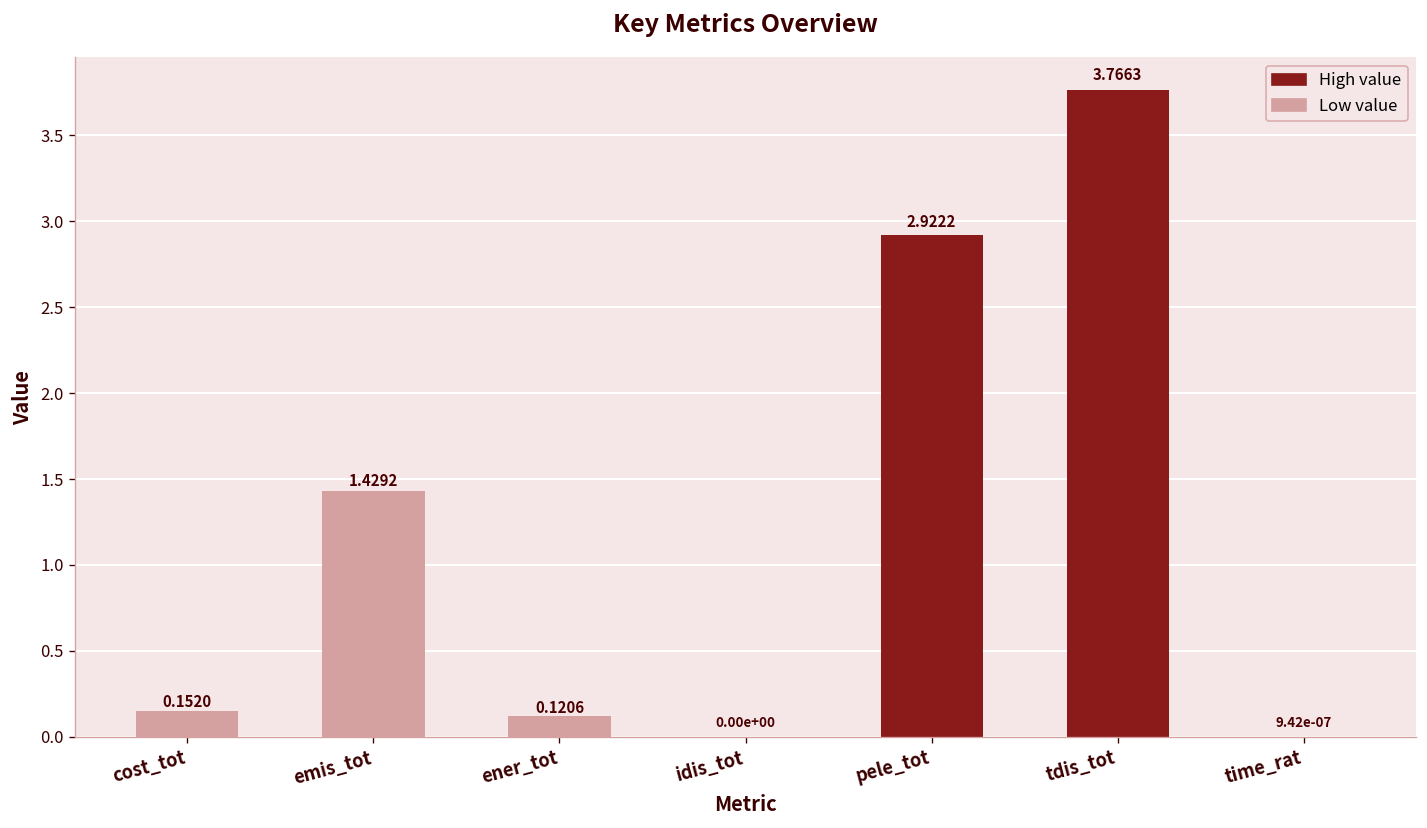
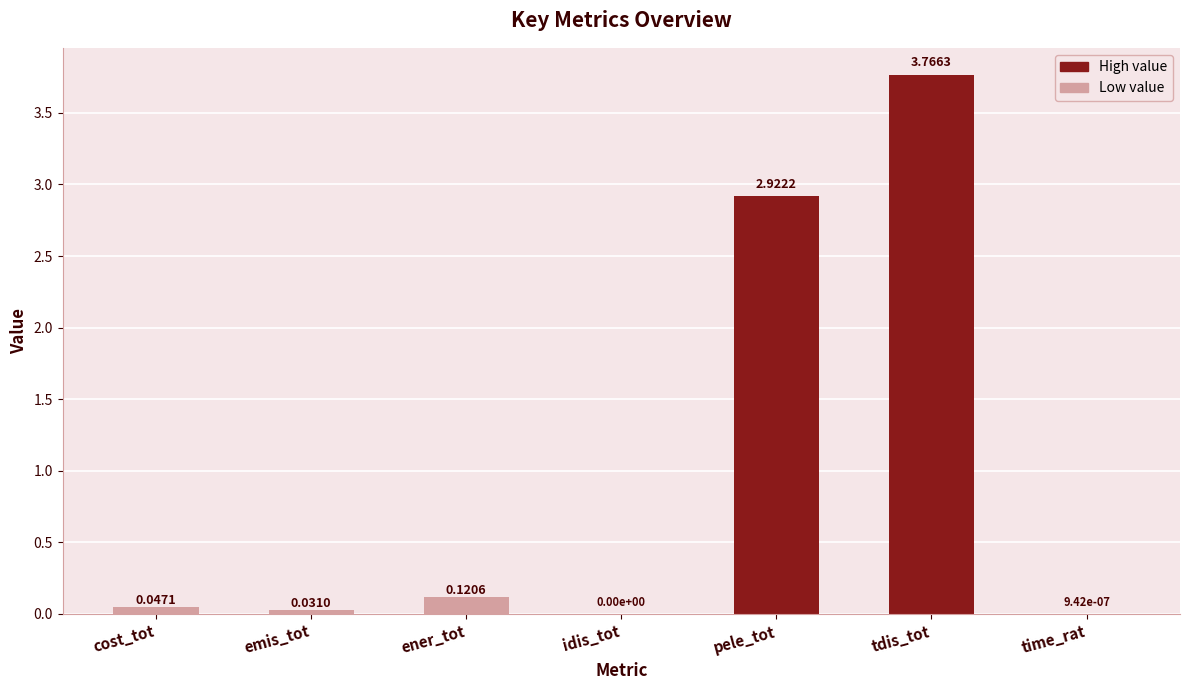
  {
-   "cost_tot": "0.1520",
-   "emis_tot": "1.4292",
+   "cost_tot": "0.0471",
+   "emis_tot": "0.0310",
    "ener_tot": "0.1206",
    "idis_tot": "0.00e+00",
    "pele_tot": "2.9222",
    "tdis_tot": "3.7663",
    "time_rat": "9.42e-07"
  }
